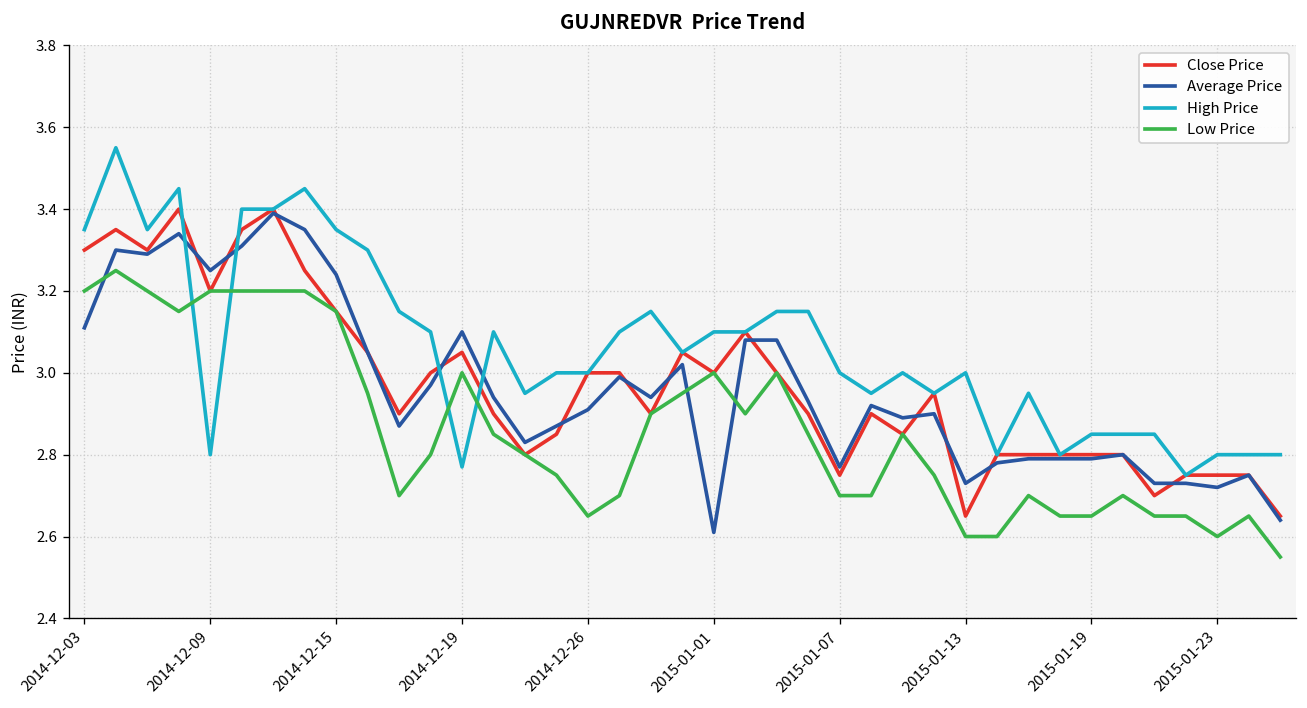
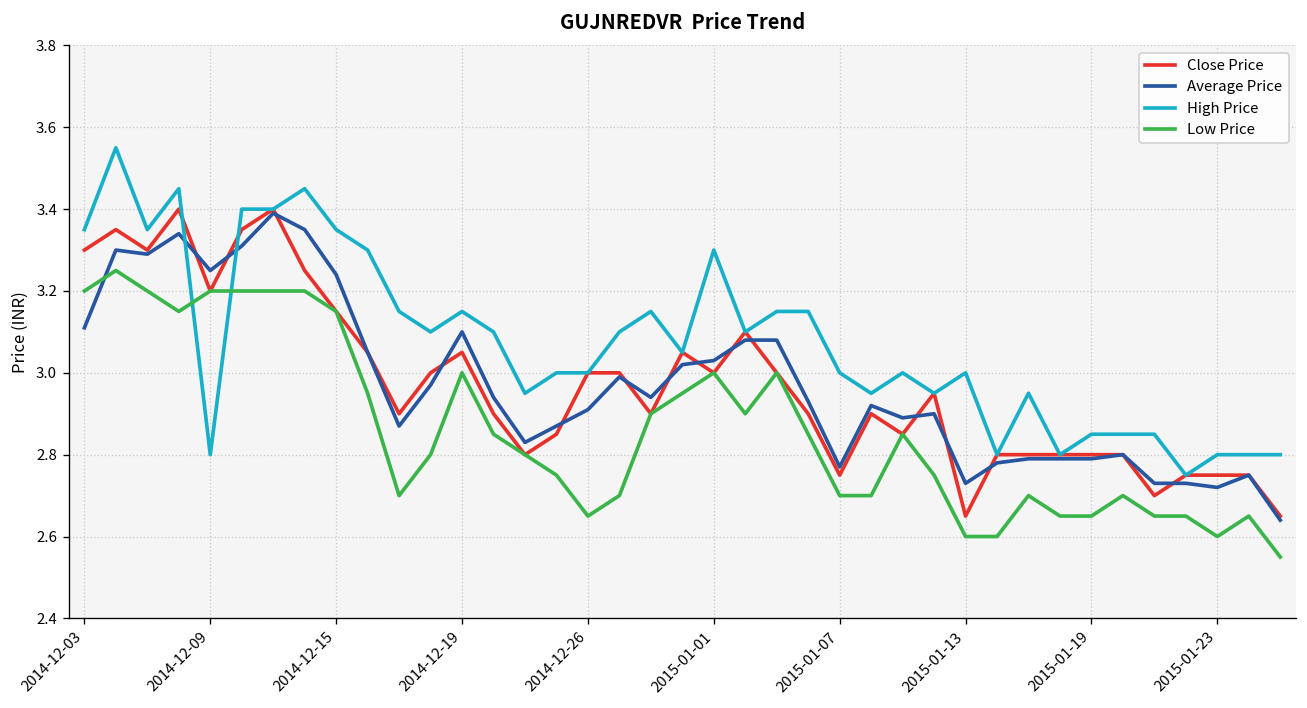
  {
    "Close Price": {
      "2014-12-03": 3.30,
      "2014-12-19": 3.05,
      "2015-01-07": 2.75,
      "2015-01-13": 2.65,
      "2015-01-19": 2.80,
      "2015-01-23": 2.75
    },
    "Average Price": {
      "2014-12-03": 3.11,
      "2014-12-09": 3.25,
      "2014-12-15": 3.24,
      "2014-12-19": 3.10,
      "2014-12-26": 2.91,
-     "2015-01-01": 2.61,
+     "2015-01-01": 3.03,
      "2015-01-07": 2.77,
      "2015-01-13": 2.73,
      "2015-01-19": 2.79,
      "2015-01-23": 2.72
    },
    "High Price": {
      "2014-12-03": 3.35,
      "2014-12-09": 2.80,
      "2014-12-15": 3.35,
-     "2014-12-19": 2.77,
-     "2015-01-01": 3.1,
+     "2014-12-19": 3.15,
+     "2015-01-01": 3.3,
      "2015-01-07": 3.00,
      "2015-01-13": 3.00,
      "2015-01-19": 2.85,
      "2015-01-23": 2.80
    },
    "Low Price": {
      "2014-12-03": 3.20,
      "2014-12-19": 3.00,
      "2014-12-26": 2.65,
      "2015-01-07": 2.70,
      "2015-01-13": 2.60,
      "2015-01-19": 2.65,
      "2015-01-23": 2.60
    }
  }
